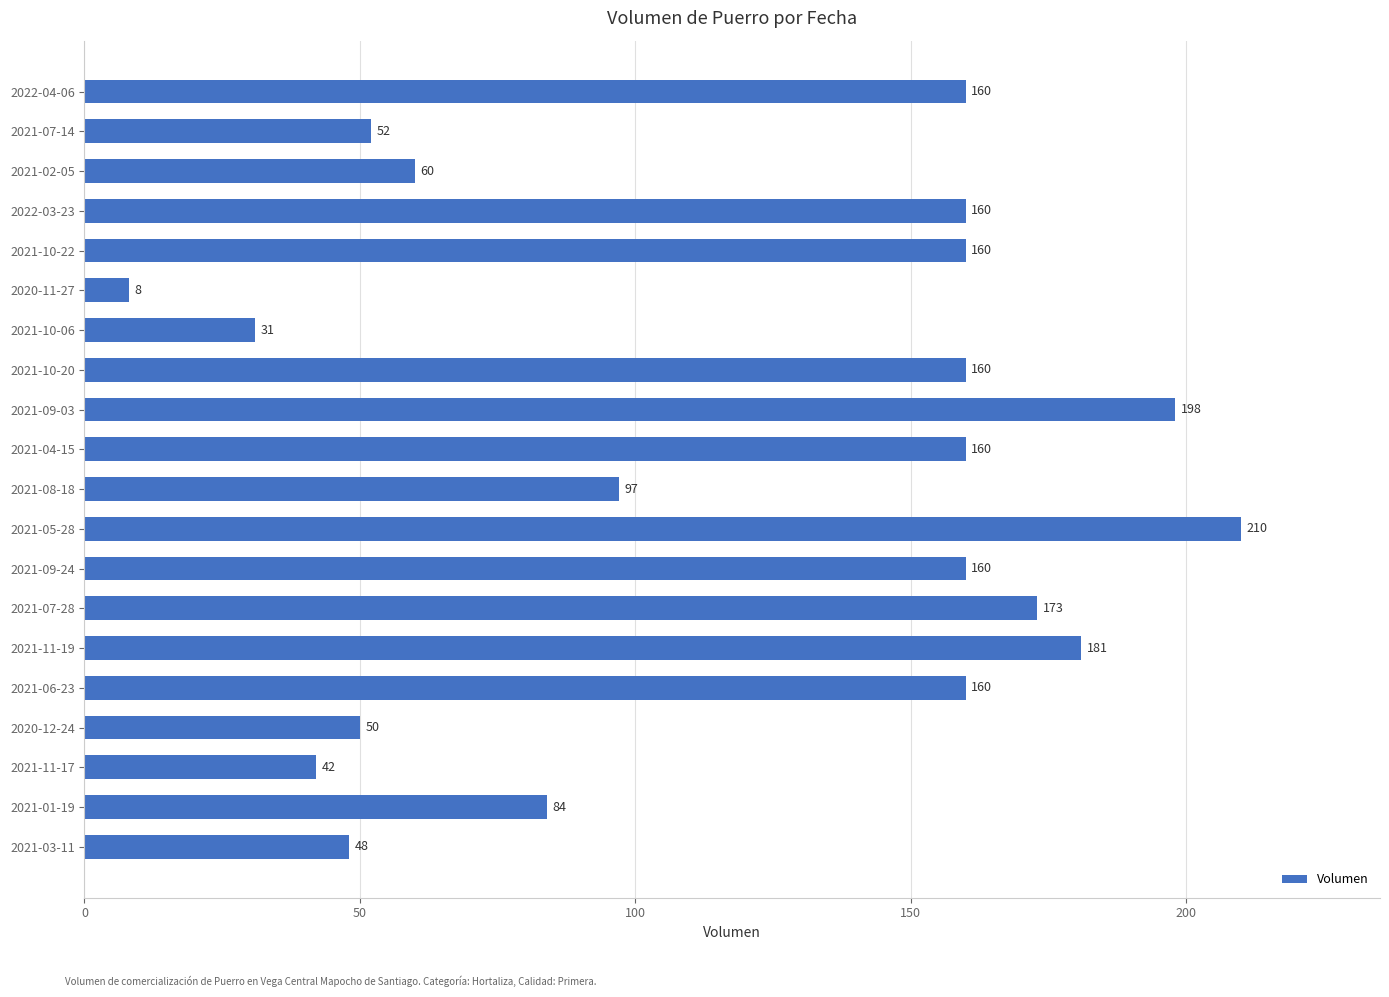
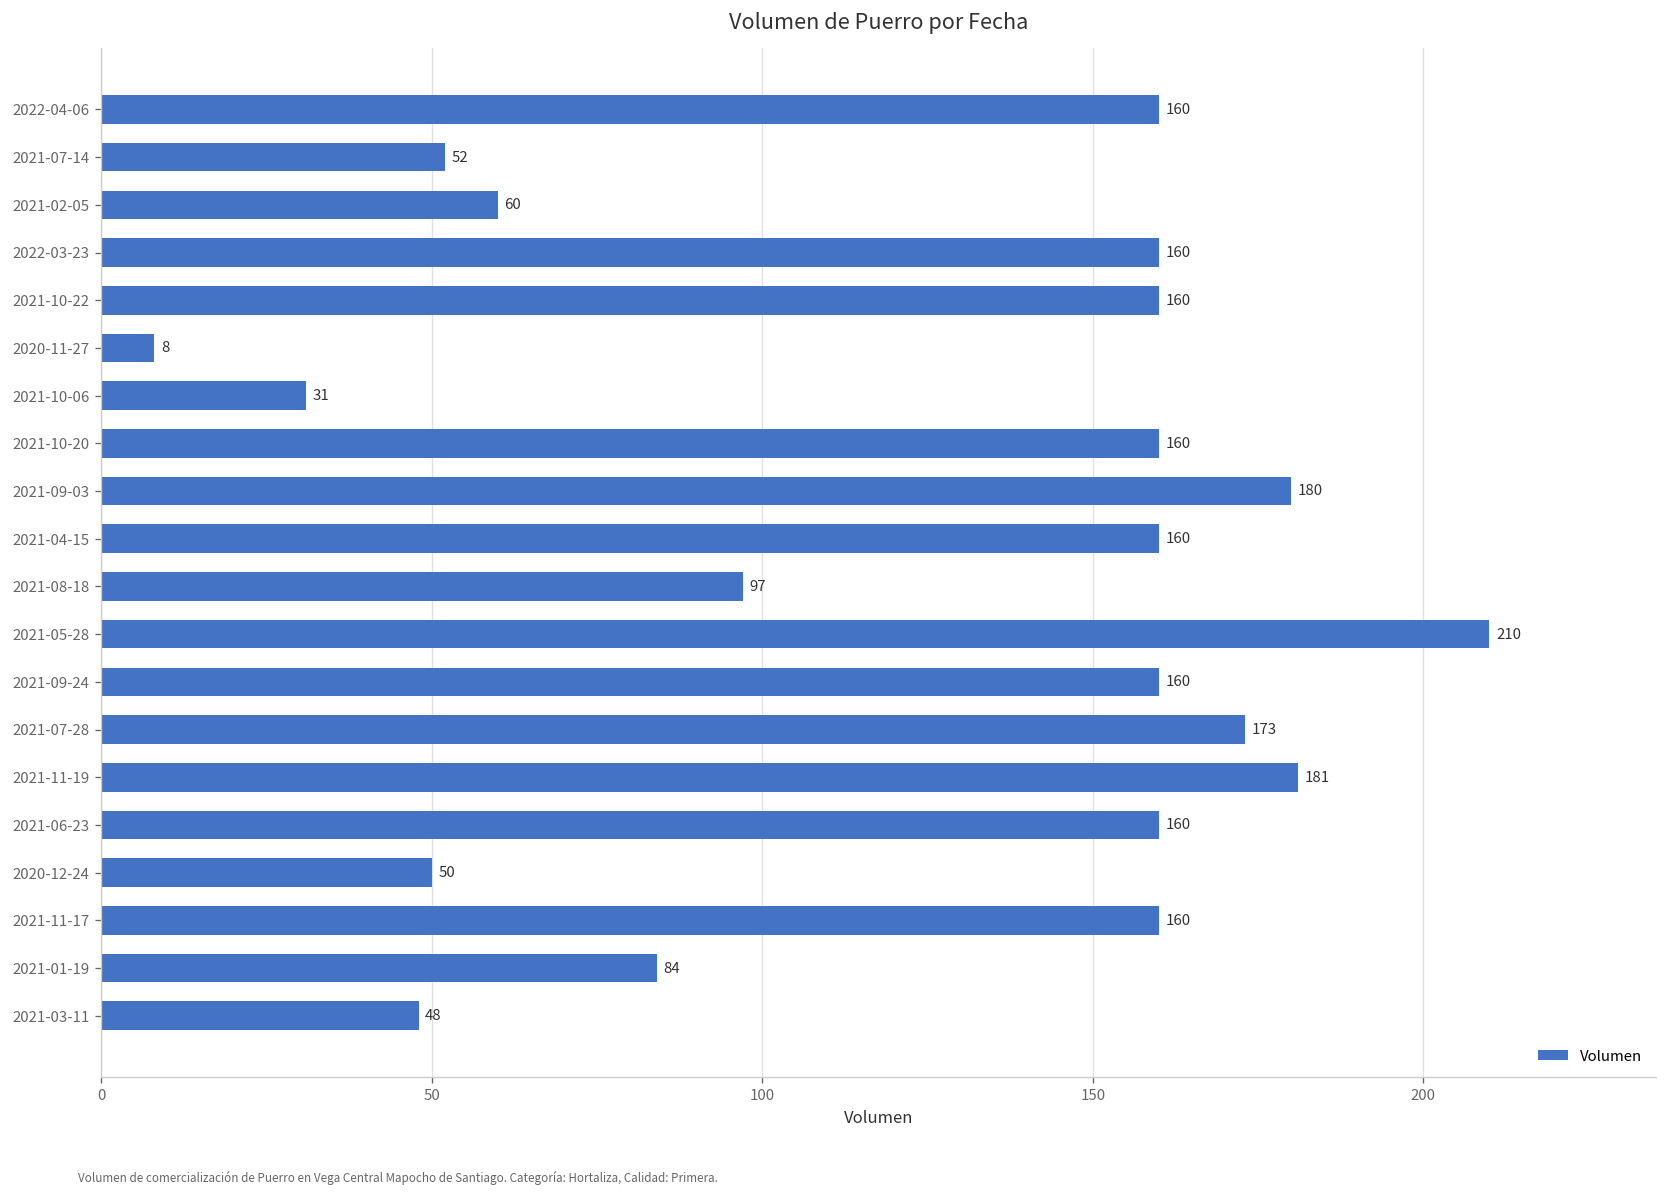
  {
    "2022-04-06": 160,
    "2021-07-14": 52,
    "2021-02-05": 60,
    "2022-03-23": 160,
    "2021-10-22": 160,
    "2020-11-27": 8,
    "2021-10-06": 31,
    "2021-10-20": 160,
-   "2021-09-03": 198,
+   "2021-09-03": 180,
    "2021-04-15": 160,
    "2021-08-18": 97,
    "2021-05-28": 210,
    "2021-09-24": 160,
    "2021-07-28": 173,
    "2021-11-19": 181,
    "2021-06-23": 160,
    "2020-12-24": 50,
-   "2021-11-17": 42,
+   "2021-11-17": 160,
    "2021-01-19": 84,
    "2021-03-11": 48
  }
